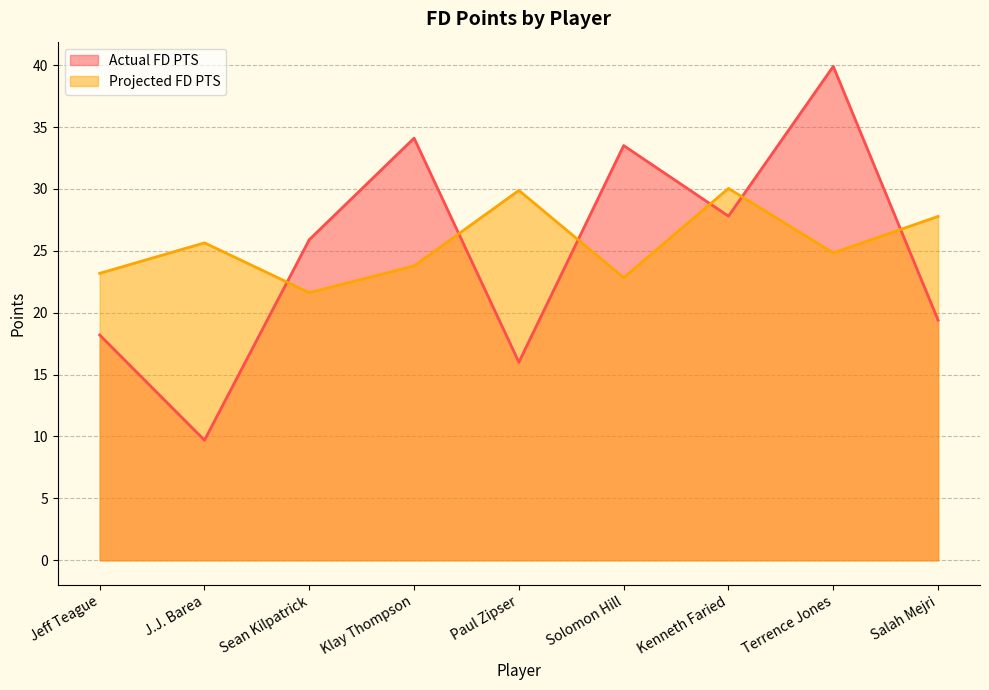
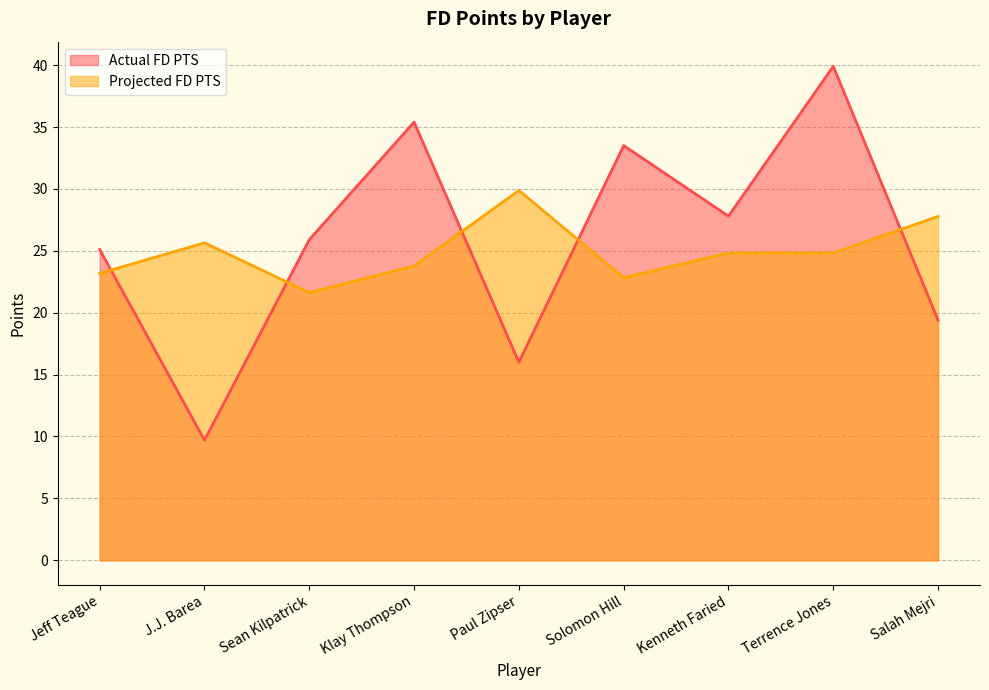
  {
    "Actual FD PTS": {
-     "Jeff Teague": 18.2,
+     "Jeff Teague": 25.1,
      "J.J. Barea": 9.7,
      "Sean Kilpatrick": 25.9,
-     "Klay Thompson": 34.1,
+     "Klay Thompson": 35.4,
      "Paul Zipser": 16.0,
      "Solomon Hill": 33.5,
      "Kenneth Faried": 27.8,
      "Terrence Jones": 39.9,
      "Salah Mejri": 19.4
    },
    "Projected FD PTS": {
      "Jeff Teague": 23.2,
      "J.J. Barea": 25.6,
      "Sean Kilpatrick": 21.6,
      "Klay Thompson": 23.8,
      "Paul Zipser": 29.9,
      "Solomon Hill": 22.8,
-     "Kenneth Faried": 30.0,
+     "Kenneth Faried": 24.8,
      "Terrence Jones": 24.8,
      "Salah Mejri": 27.8
    }
  }
